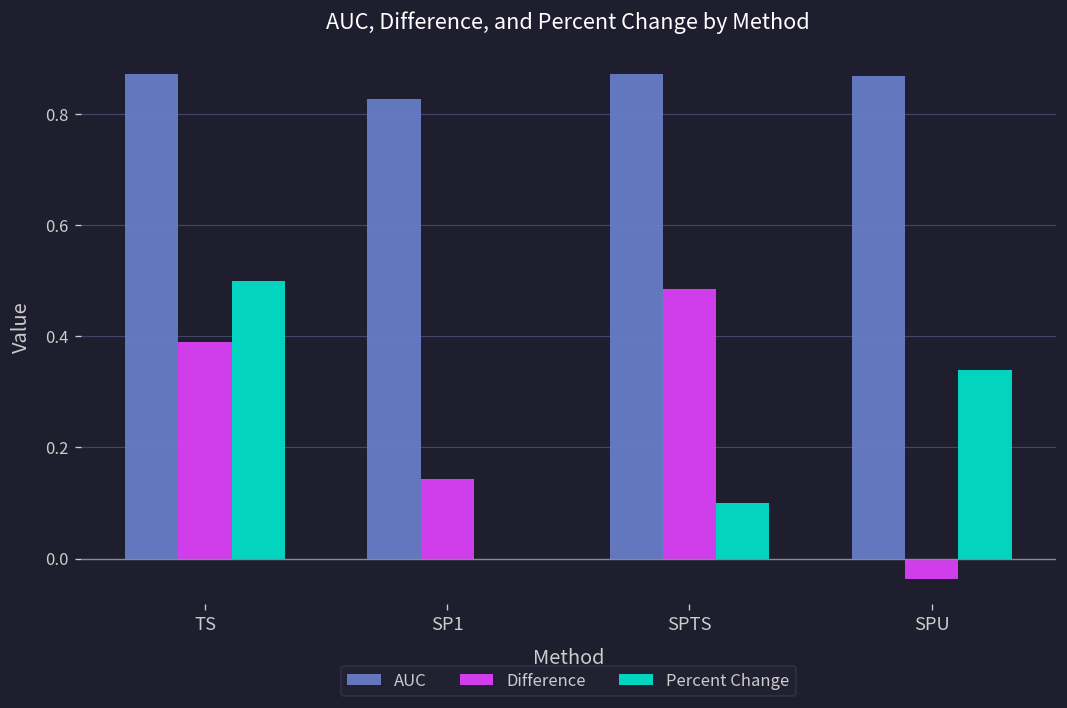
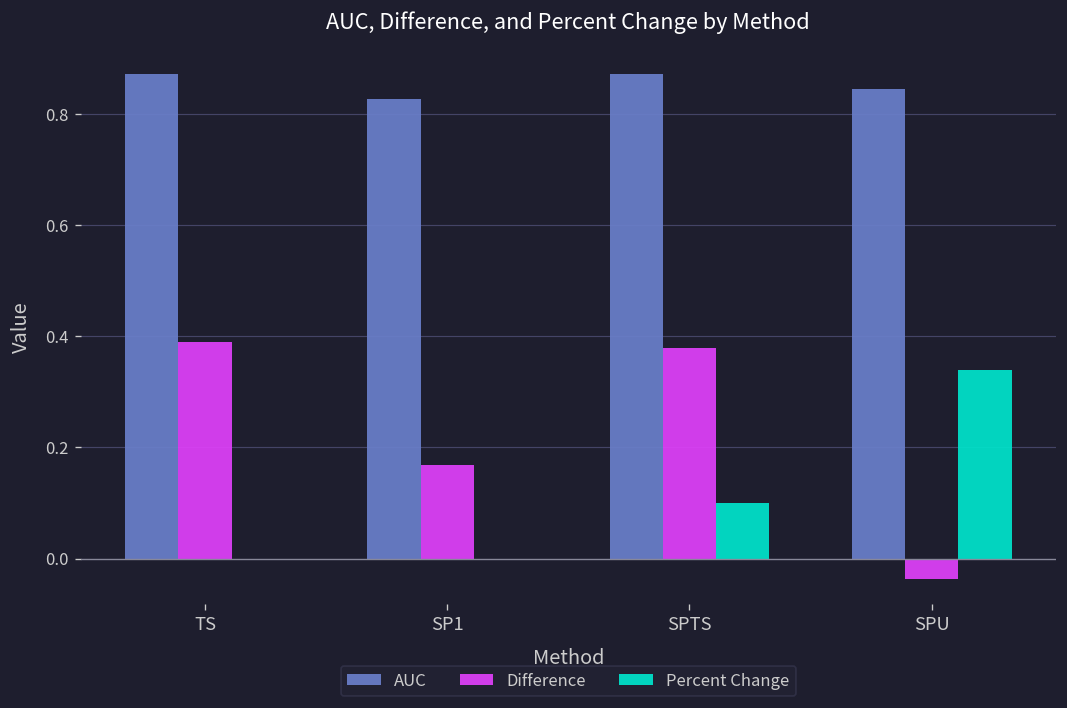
  {
    "AUC": {
      "TS": 0.87,
      "SP1": 0.83,
      "SPTS": 0.87,
-     "SPU": 0.87
+     "SPU": 0.85
    },
    "Difference": {
      "TS": 0.39,
-     "SP1": 0.14,
-     "SPTS": 0.49,
+     "SP1": 0.17,
+     "SPTS": 0.38,
      "SPU": -0.04
    },
    "Percent Change": {
-     "TS": 0.5,
+     "TS": 0.0,
      "SP1": 0.0,
      "SPTS": 0.1,
      "SPU": 0.34
    }
  }
